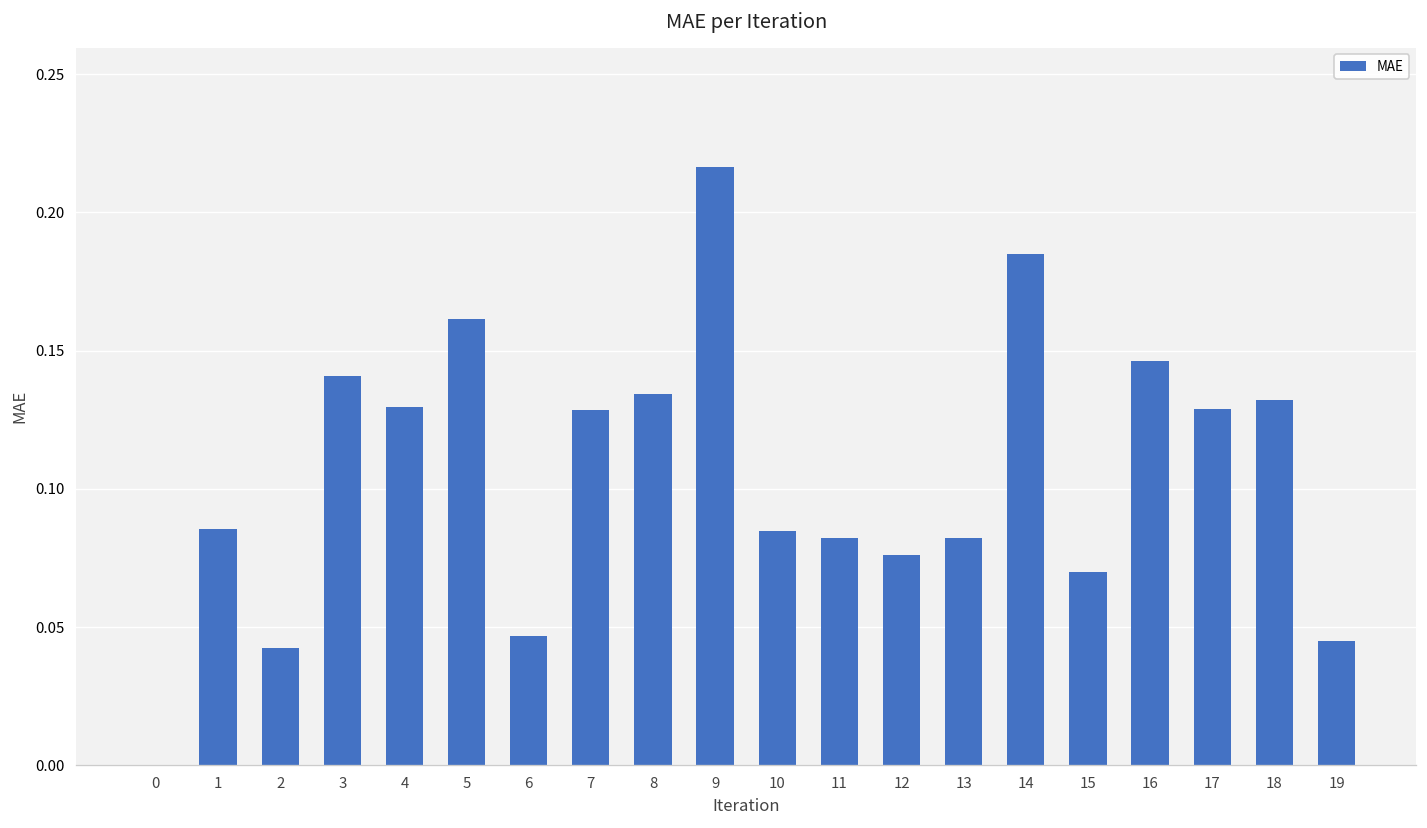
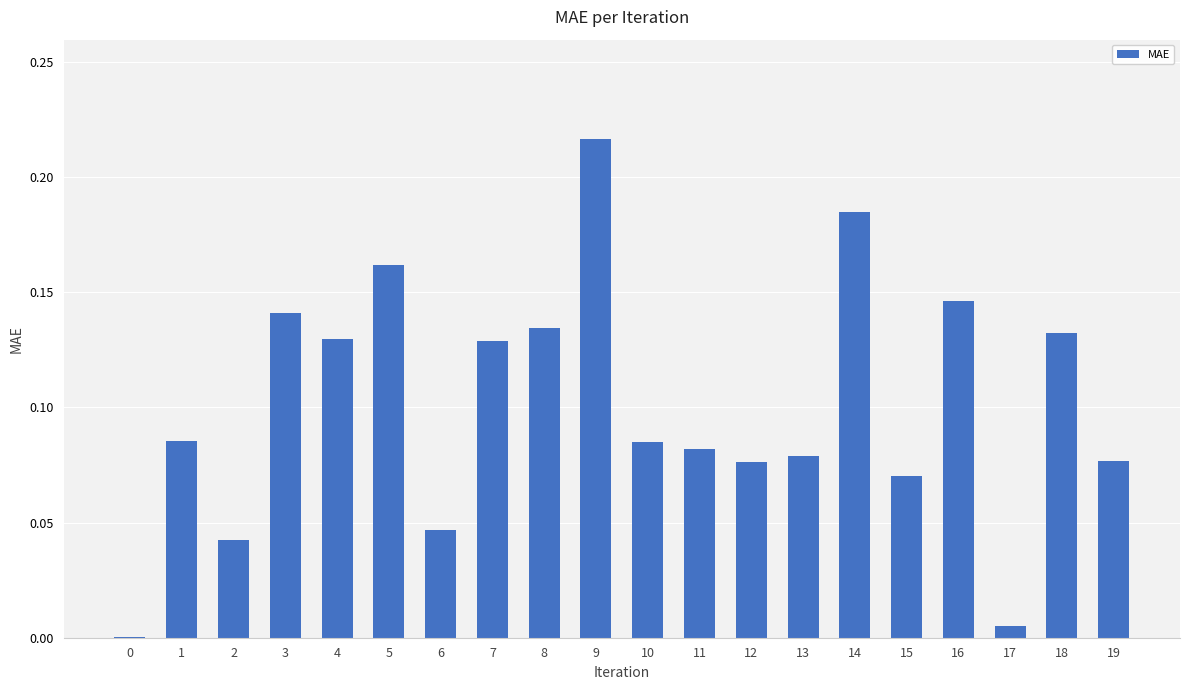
  {
    "1": 0.085,
    "2": 0.043,
    "3": 0.141,
    "4": 0.130,
    "5": 0.162,
    "6": 0.047,
    "7": 0.129,
    "8": 0.134,
    "9": 0.216,
    "10": 0.085,
    "11": 0.082,
    "12": 0.076,
-   "13": 0.082,
+   "13": 0.079,
    "14": 0.185,
    "15": 0.070,
    "16": 0.146,
-   "17": 0.129,
+   "17": 0.005,
    "18": 0.132,
-   "19": 0.045
+   "19": 0.077
  }
